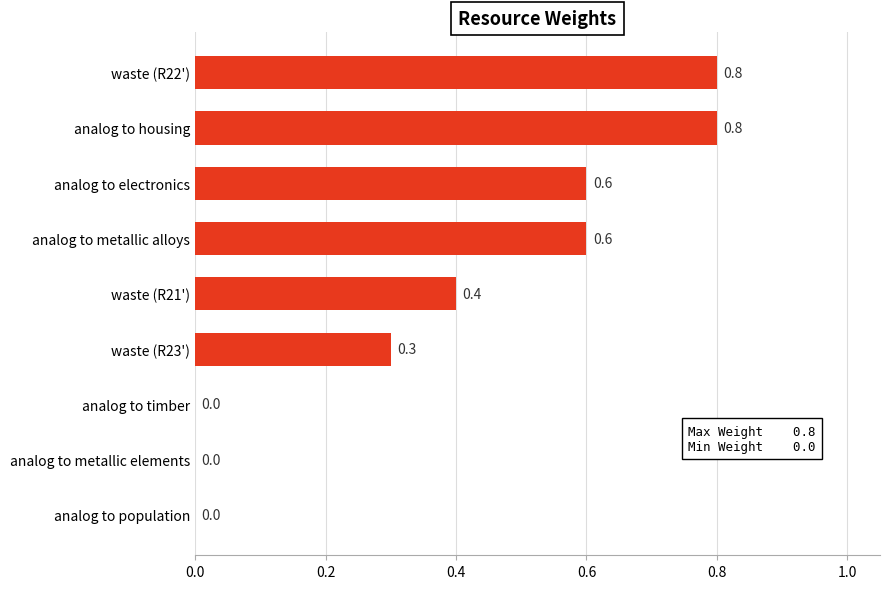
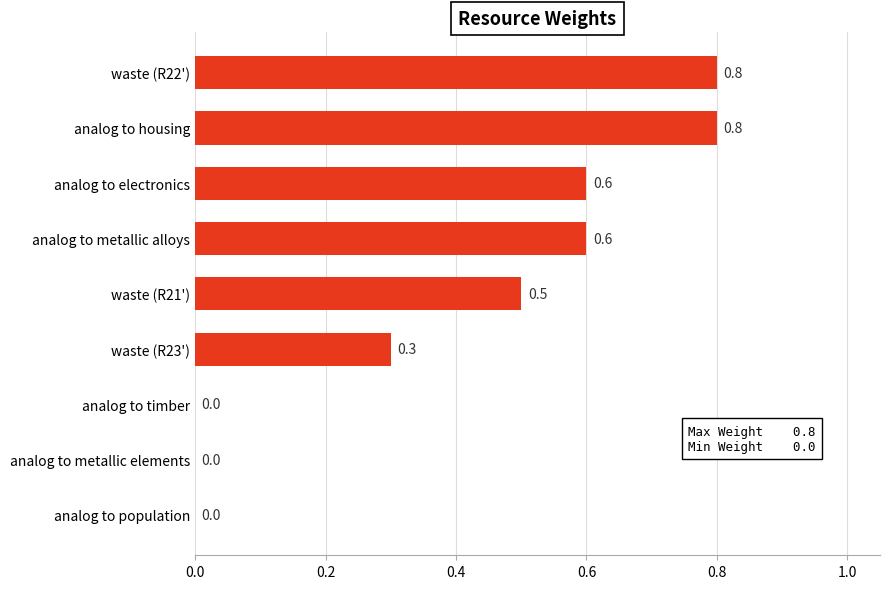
  {
    "waste (R22')": 0.8,
    "analog to housing": 0.8,
    "analog to electronics": 0.6,
    "analog to metallic alloys": 0.6,
-   "waste (R21')": 0.4,
+   "waste (R21')": 0.5,
    "waste (R23')": 0.3,
    "analog to timber": 0.0,
    "analog to metallic elements": 0.0,
    "analog to population": 0.0
  }
